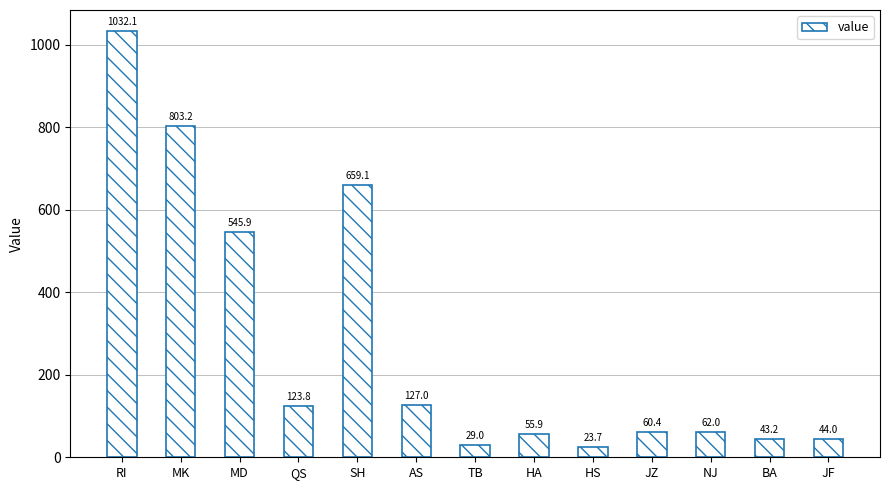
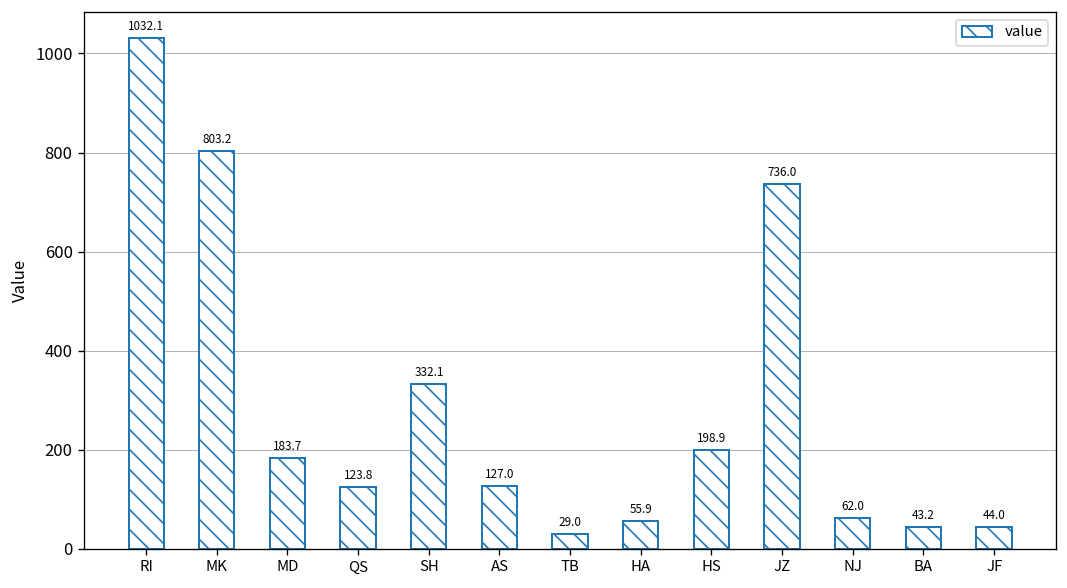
  {
    "RI": 1032.1,
    "MK": 803.2,
-   "MD": 545.9,
+   "MD": 183.7,
    "QS": 123.8,
-   "SH": 659.1,
+   "SH": 332.1,
    "AS": 127.0,
    "TB": 29.0,
    "HA": 55.9,
-   "HS": 23.7,
-   "JZ": 60.4,
+   "HS": 198.9,
+   "JZ": 736.0,
    "NJ": 62.0,
    "BA": 43.2,
    "JF": 44.0
  }
